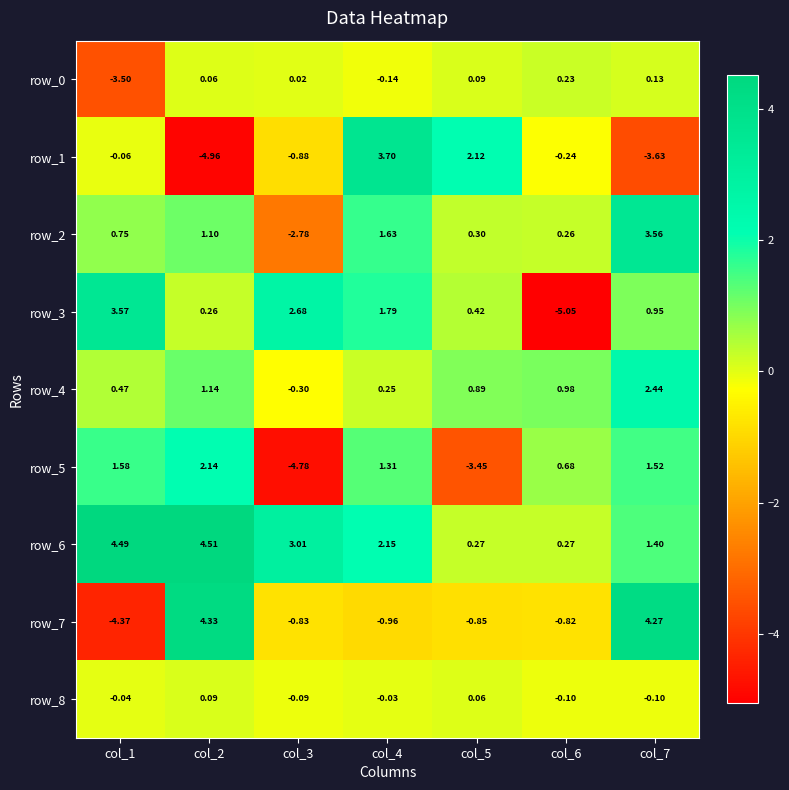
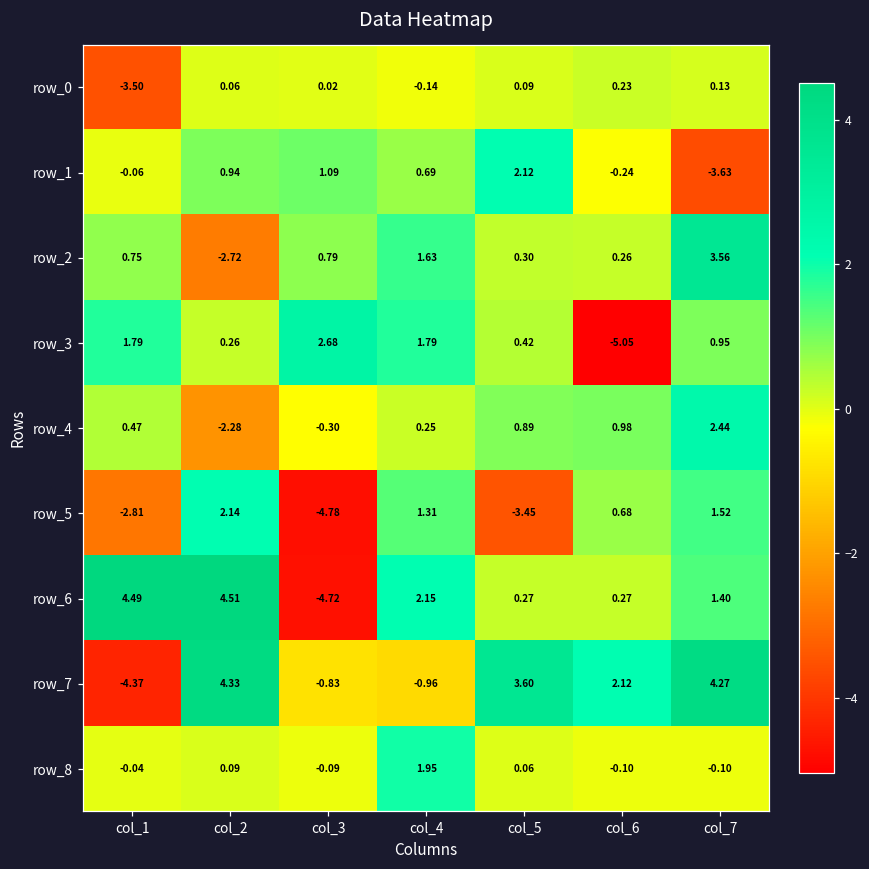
  {
    "row_0": {
      "col_1": -3.50,
      "col_2": 0.06,
      "col_3": 0.02,
      "col_4": -0.14,
      "col_5": 0.09,
      "col_6": 0.23,
      "col_7": 0.13
    },
    "row_1": {
      "col_1": -0.06,
-     "col_2": -4.96,
-     "col_3": -0.88,
-     "col_4": 3.70,
+     "col_2": 0.94,
+     "col_3": 1.09,
+     "col_4": 0.69,
      "col_5": 2.12,
      "col_6": -0.24,
      "col_7": -3.63
    },
    "row_2": {
      "col_1": 0.75,
-     "col_2": 1.10,
-     "col_3": -2.78,
+     "col_2": -2.72,
+     "col_3": 0.79,
      "col_4": 1.63,
      "col_5": 0.30,
      "col_6": 0.26,
      "col_7": 3.56
    },
    "row_3": {
-     "col_1": 3.57,
+     "col_1": 1.79,
      "col_2": 0.26,
      "col_3": 2.68,
      "col_4": 1.79,
      "col_5": 0.42,
      "col_6": -5.05,
      "col_7": 0.95
    },
    "row_4": {
      "col_1": 0.47,
-     "col_2": 1.14,
+     "col_2": -2.28,
      "col_3": -0.30,
      "col_4": 0.25,
      "col_5": 0.89,
      "col_6": 0.98,
      "col_7": 2.44
    },
    "row_5": {
-     "col_1": 1.58,
+     "col_1": -2.81,
      "col_2": 2.14,
      "col_3": -4.78,
      "col_4": 1.31,
      "col_5": -3.45,
      "col_6": 0.68,
      "col_7": 1.52
    },
    "row_6": {
      "col_1": 4.49,
      "col_2": 4.51,
-     "col_3": 3.01,
+     "col_3": -4.72,
      "col_4": 2.15,
      "col_5": 0.27,
      "col_6": 0.27,
      "col_7": 1.40
    },
    "row_7": {
      "col_1": -4.37,
      "col_2": 4.33,
      "col_3": -0.83,
      "col_4": -0.96,
-     "col_5": -0.85,
-     "col_6": -0.82,
+     "col_5": 3.60,
+     "col_6": 2.12,
      "col_7": 4.27
    },
    "row_8": {
      "col_1": -0.04,
      "col_2": 0.09,
      "col_3": -0.09,
-     "col_4": -0.03,
+     "col_4": 1.95,
      "col_5": 0.06,
      "col_6": -0.10,
      "col_7": -0.10
    }
  }
